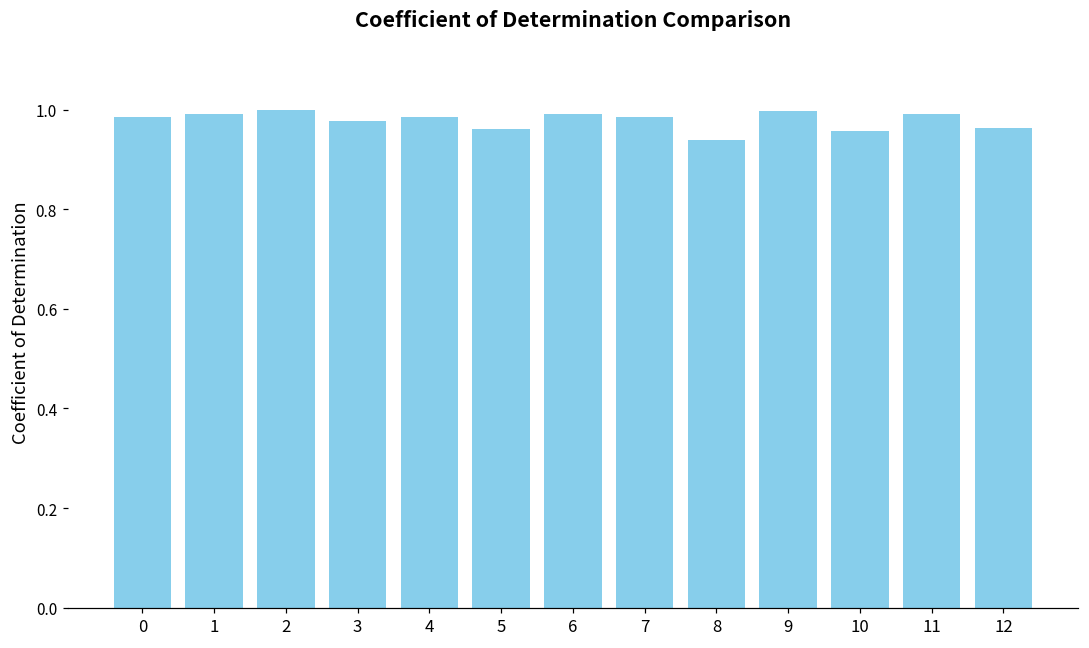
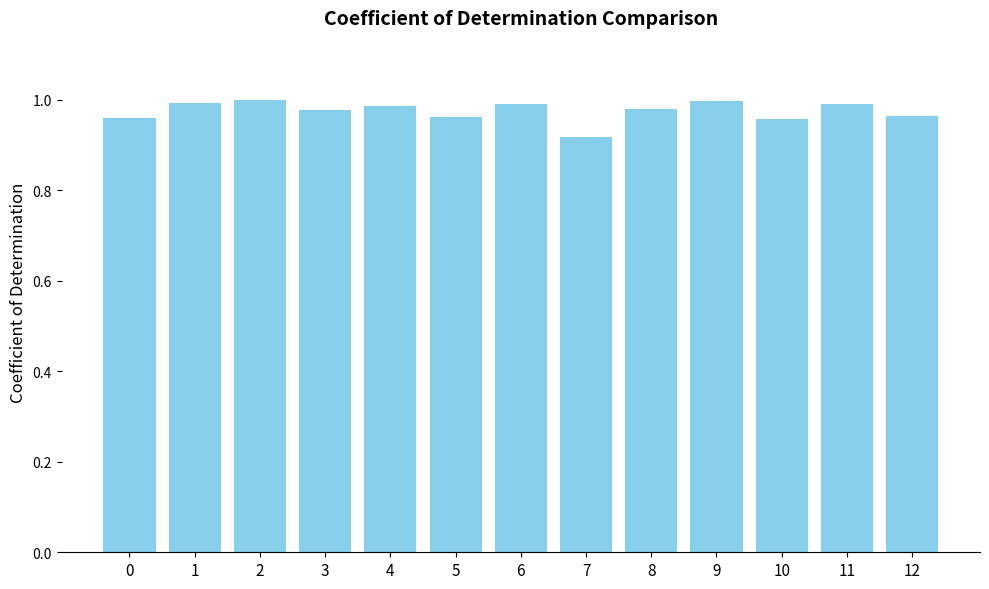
  {
-   "0": 0.99,
+   "0": 0.96,
    "1": 0.99,
    "2": 1.00,
    "3": 0.98,
    "4": 0.99,
    "5": 0.96,
    "6": 0.99,
-   "7": 0.99,
-   "8": 0.94,
+   "7": 0.92,
+   "8": 0.98,
    "9": 1.00,
    "10": 0.96,
    "11": 0.99,
    "12": 0.96
  }
